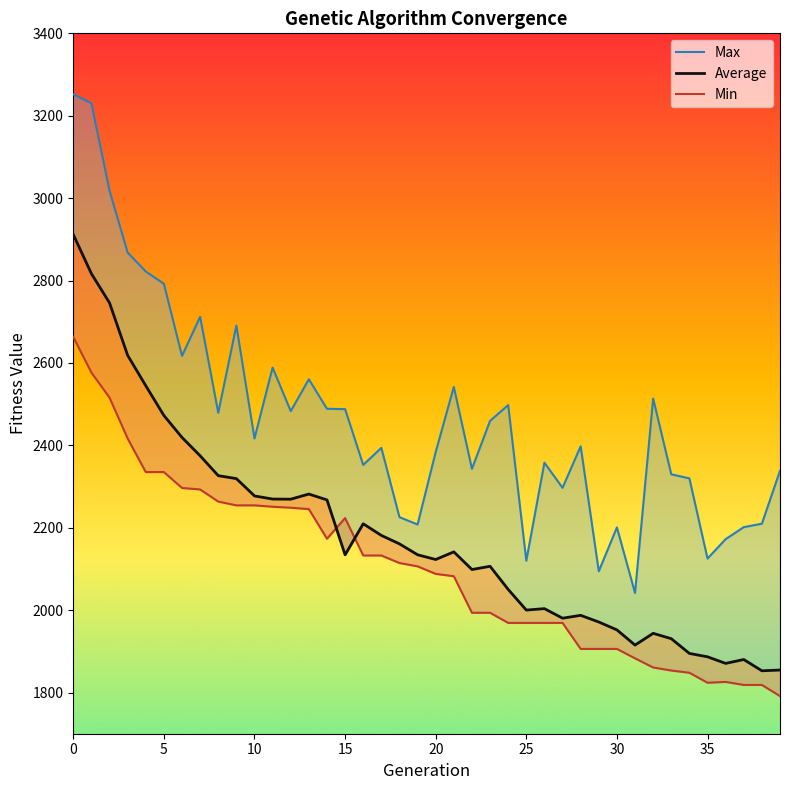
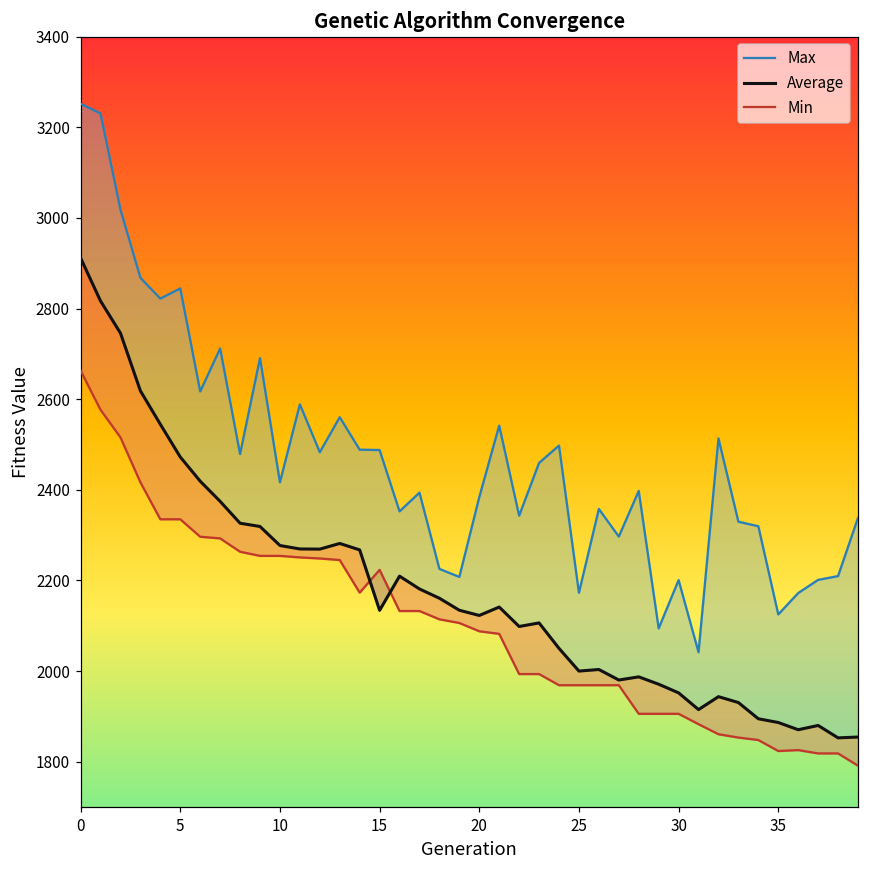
  {
    "Max": {
      "0": 3250,
-     "5": 2790,
+     "5": 2840,
      "10": 2420,
      "15": 2490,
      "20": 2380,
-     "25": 2120,
+     "25": 2170,
      "30": 2200,
      "35": 2130
    },
    "Average": {
      "15": 2130
    }
  }
